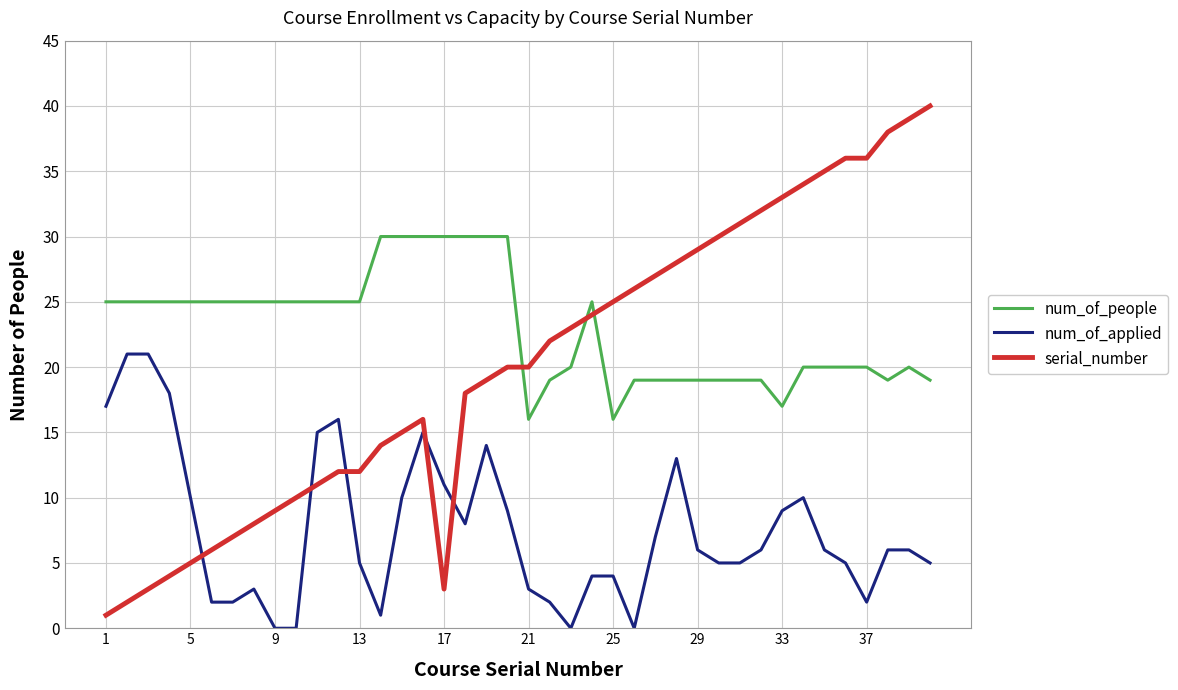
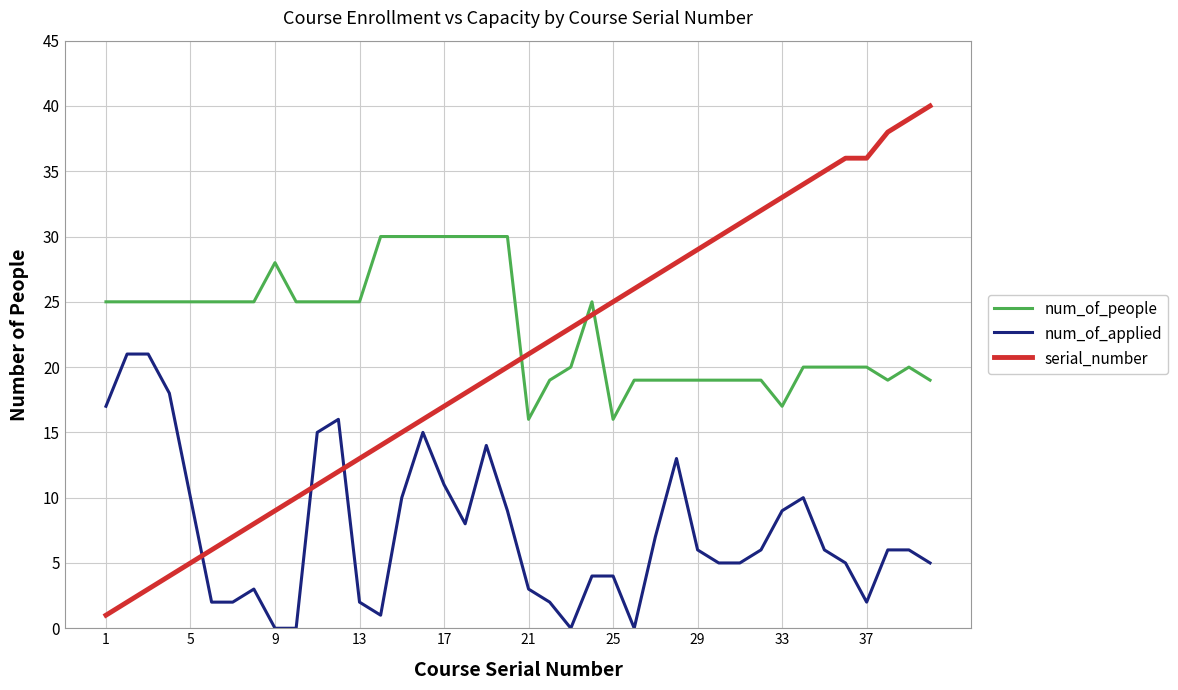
  {
    "num_of_people": {
      "1": 25,
      "5": 25,
-     "9": 25,
+     "9": 28,
      "13": 25,
      "17": 30,
      "21": 16,
      "25": 16,
      "29": 19,
      "33": 17,
      "37": 20
    },
    "num_of_applied": {
      "1": 17,
      "5": 10,
      "9": 0,
-     "13": 5,
+     "13": 2,
      "17": 11,
      "21": 3,
      "25": 4,
      "29": 6,
      "33": 9,
      "37": 2
    },
    "serial_number": {
      "1": 1,
      "5": 5,
      "9": 9,
-     "13": 12,
-     "17": 3,
-     "21": 20,
+     "13": 13,
+     "17": 17,
+     "21": 21,
      "25": 25,
      "29": 29,
      "33": 33,
      "37": 36
    }
  }
